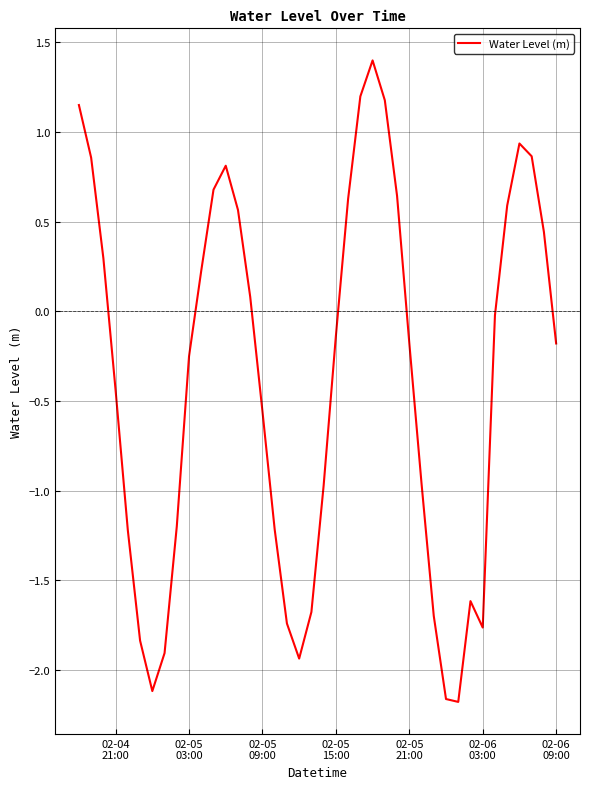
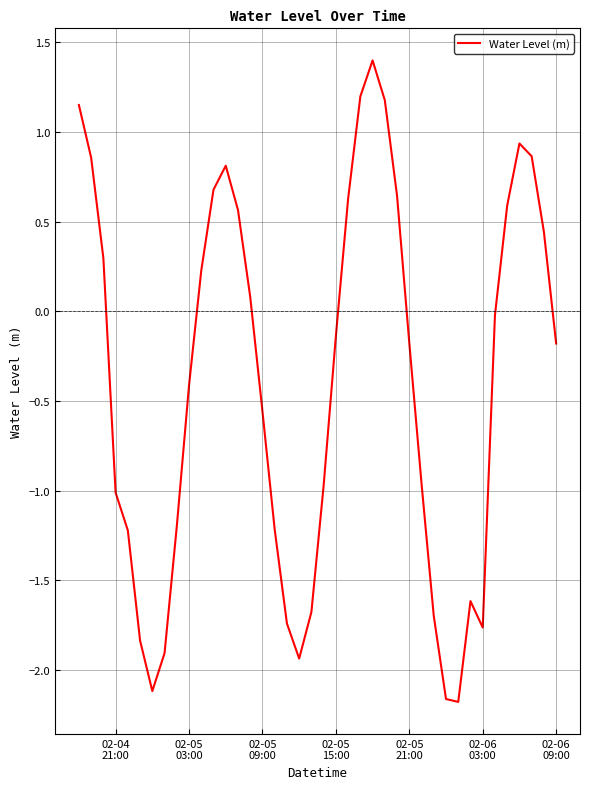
  {
-   "02-04 21:00": -0.44,
-   "02-05 03:00": -0.25,
+   "02-04 21:00": -1.01,
+   "02-05 03:00": -0.41,
    "02-05 09:00": -0.56,
    "02-05 15:00": -0.14,
    "02-05 21:00": -0.18,
    "02-06 03:00": -1.76,
    "02-06 09:00": -0.18
  }
